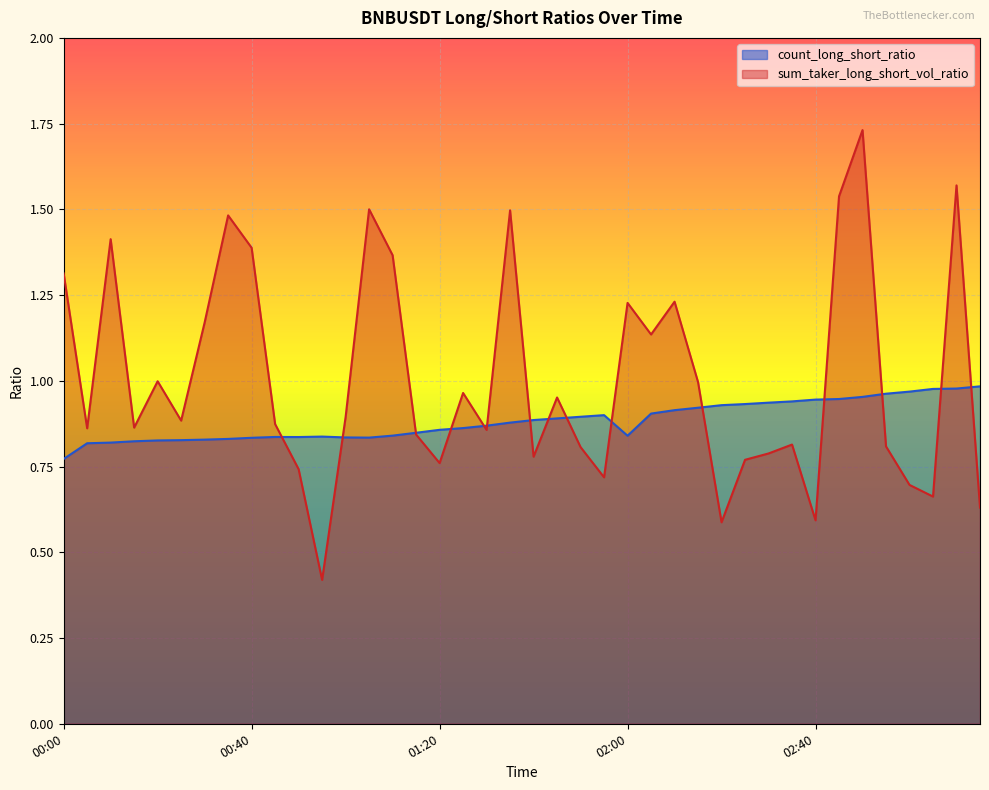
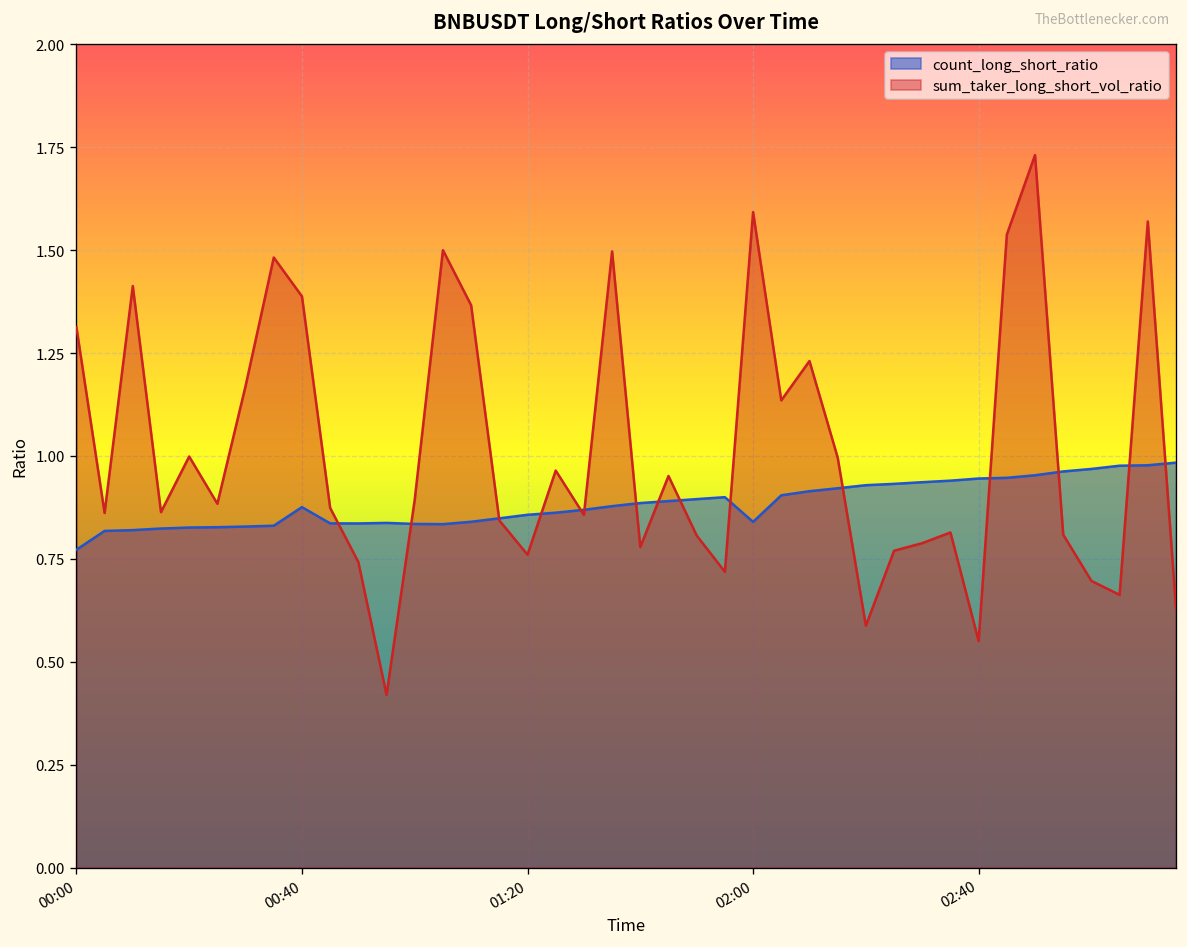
  {
    "count_long_short_ratio": {
      "00:00": 0.77,
-     "00:40": 0.83,
+     "00:40": 0.88,
      "01:20": 0.86,
      "02:00": 0.84,
      "02:40": 0.95
    },
    "sum_taker_long_short_vol_ratio": {
      "00:00": 1.31,
      "00:40": 1.39,
      "01:20": 0.76,
-     "02:00": 1.23,
-     "02:40": 0.59
+     "02:00": 1.59,
+     "02:40": 0.55
    }
  }
